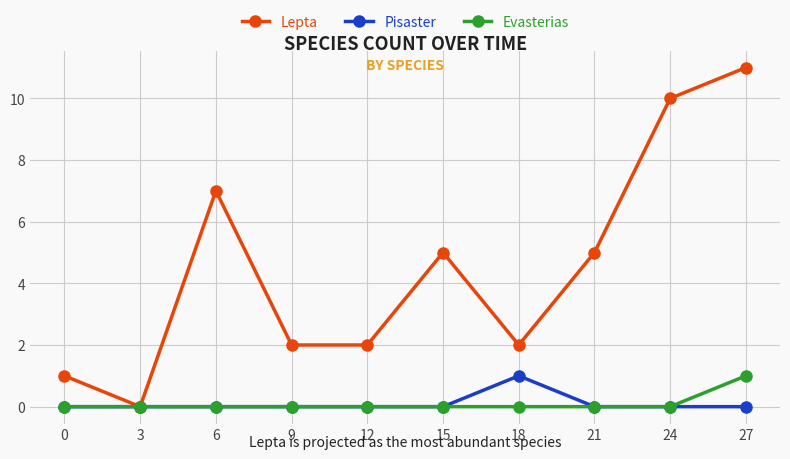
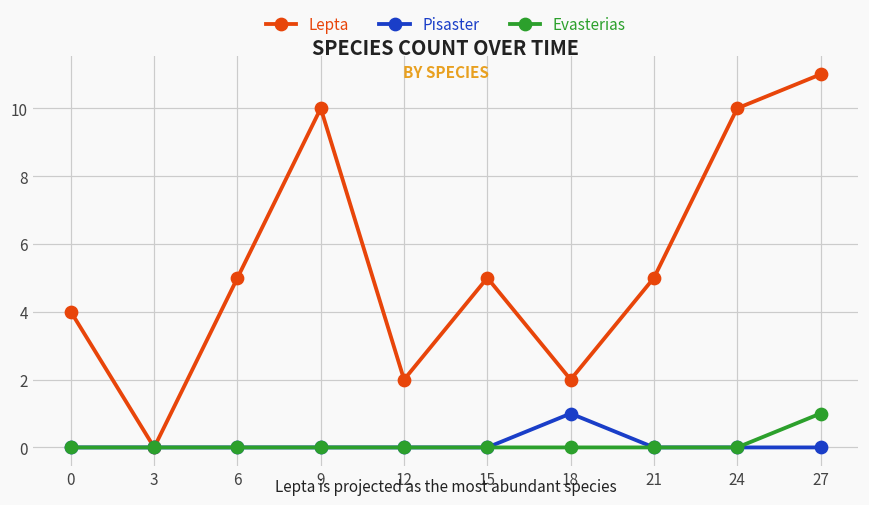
  {
    "Lepta": {
-     "0": 1,
-     "6": 7,
-     "9": 2,
+     "0": 4,
+     "6": 5,
+     "9": 10,
      "12": 2,
      "15": 5,
      "18": 2,
      "21": 5,
      "24": 10,
      "27": 11
    },
    "Pisaster": {
      "18": 1,
      "27": 0
    },
    "Evasterias": {
      "18": 0,
      "27": 1
    }
  }
